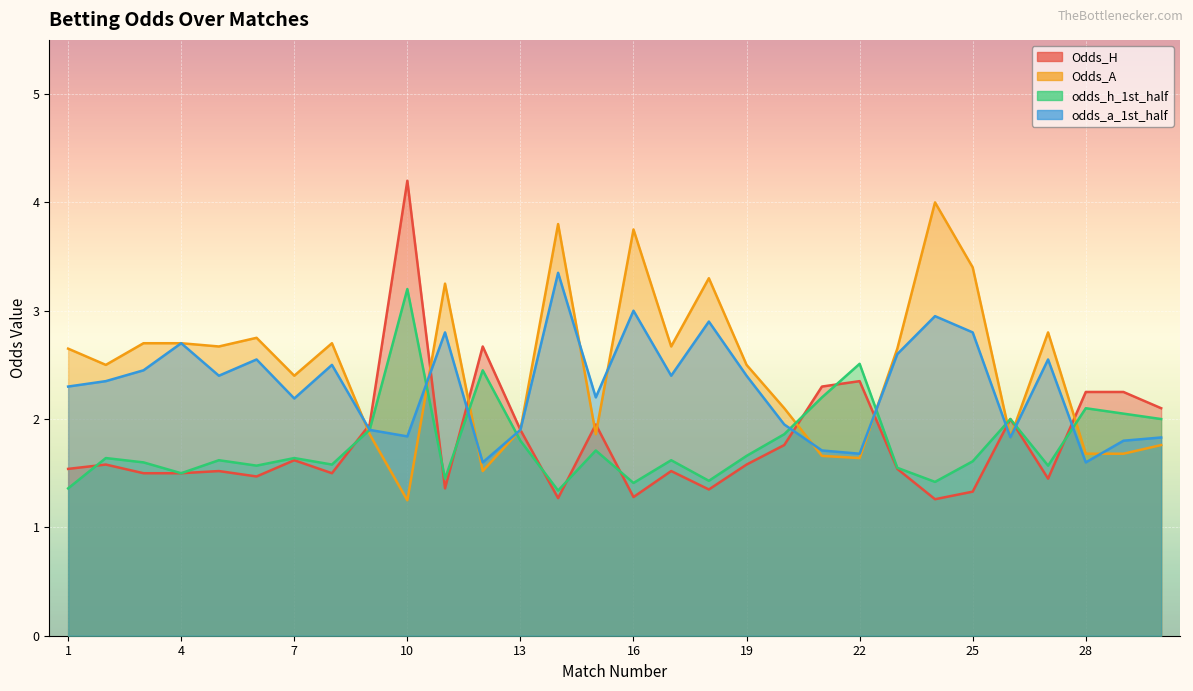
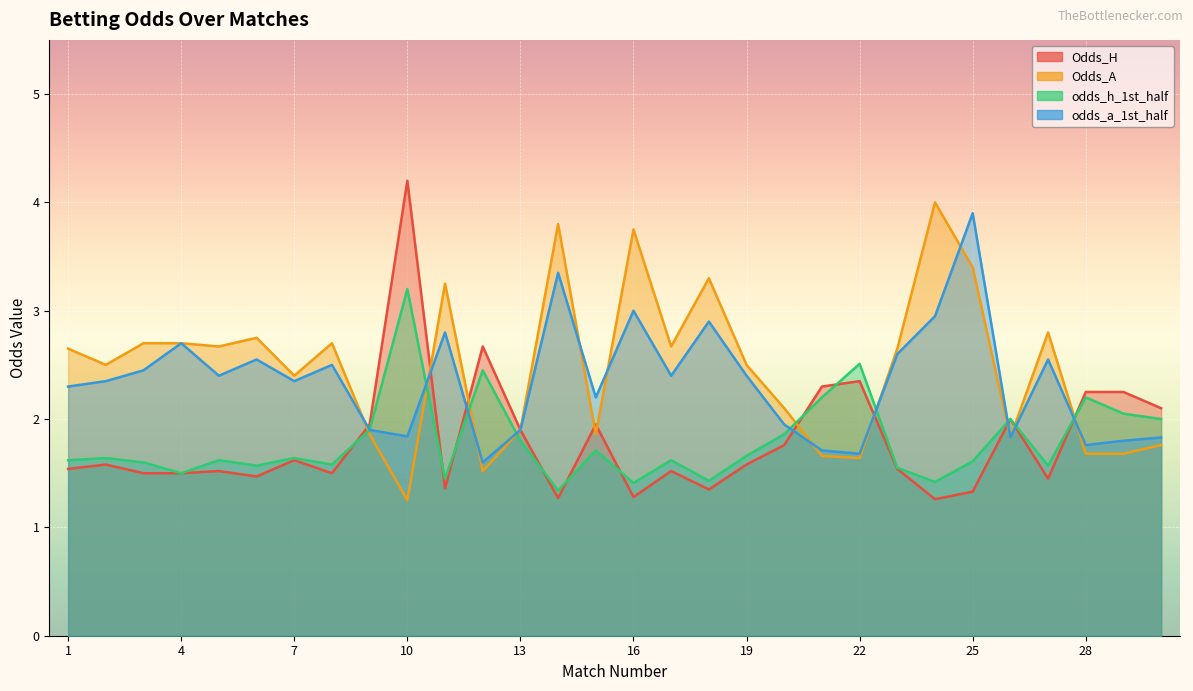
  {
    "odds_h_1st_half": {
-     "1": 1.36,
+     "1": 1.62,
      "10": 3.20,
      "13": 1.80,
      "16": 1.41,
      "19": 1.66,
      "22": 2.51,
      "25": 1.61,
-     "28": 2.1
+     "28": 2.2
    },
    "odds_a_1st_half": {
      "1": 2.30,
-     "7": 2.19,
+     "7": 2.35,
      "10": 1.84,
      "16": 3.00,
      "19": 2.40,
      "22": 1.68,
-     "25": 2.8,
-     "28": 1.60
+     "25": 3.9,
+     "28": 1.76
    }
  }
